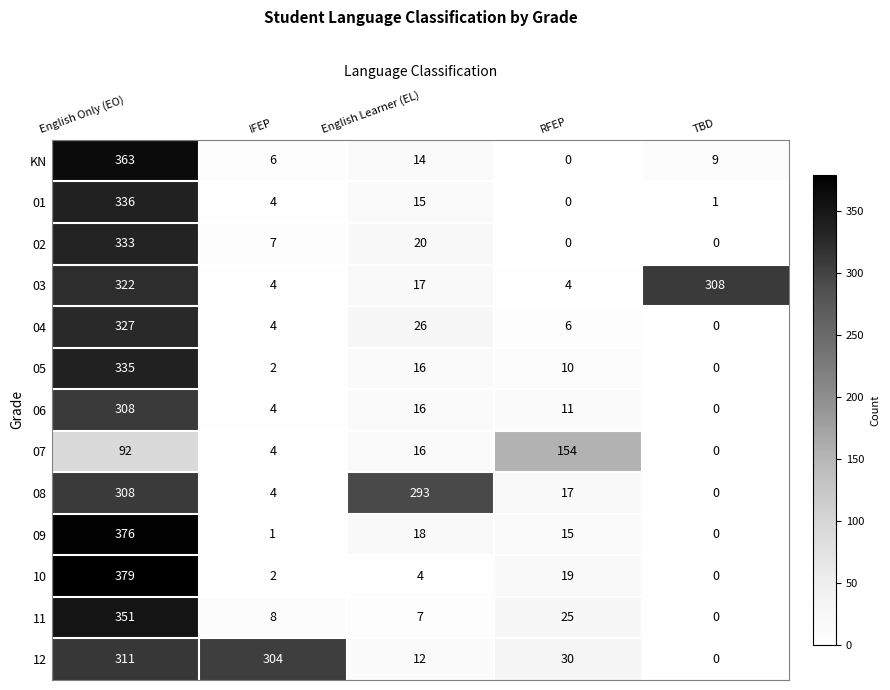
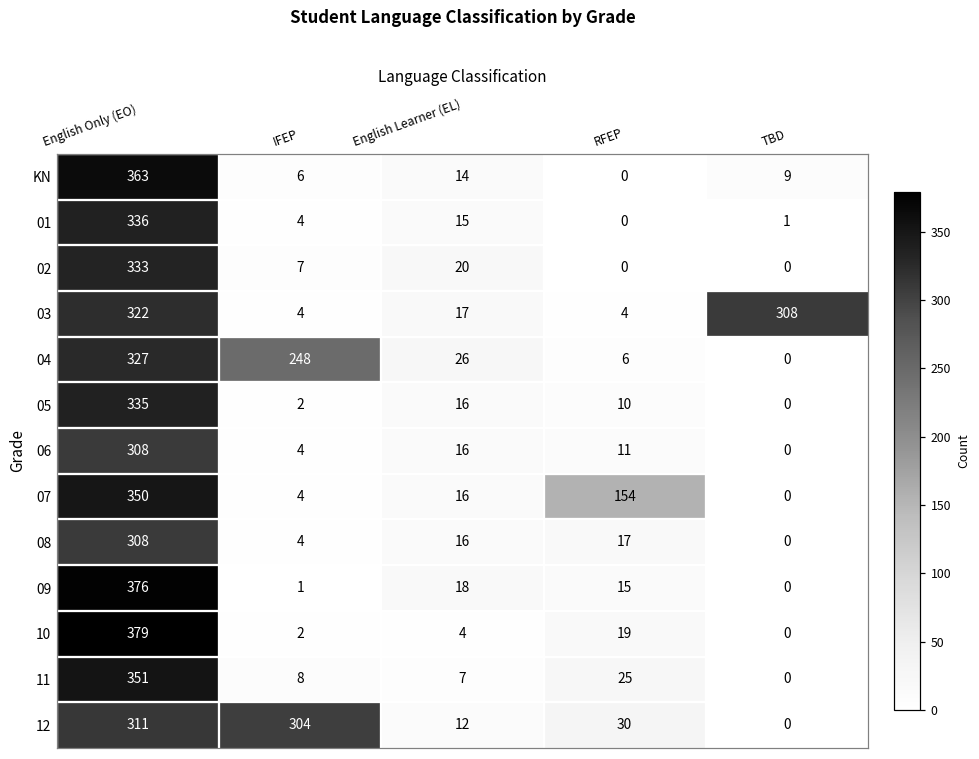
  {
    "KN": {
      "English Only (EO)": 363,
      "IFEP": 6,
      "English Learner (EL)": 14,
      "RFEP": 0,
      "TBD": 9
    },
    "01": {
      "English Only (EO)": 336,
      "IFEP": 4,
      "English Learner (EL)": 15,
      "RFEP": 0,
      "TBD": 1
    },
    "02": {
      "English Only (EO)": 333,
      "IFEP": 7,
      "English Learner (EL)": 20,
      "RFEP": 0,
      "TBD": 0
    },
    "03": {
      "English Only (EO)": 322,
      "IFEP": 4,
      "English Learner (EL)": 17,
      "RFEP": 4,
      "TBD": 308
    },
    "04": {
      "English Only (EO)": 327,
-     "IFEP": 4,
+     "IFEP": 248,
      "English Learner (EL)": 26,
      "RFEP": 6,
      "TBD": 0
    },
    "05": {
      "English Only (EO)": 335,
      "IFEP": 2,
      "English Learner (EL)": 16,
      "RFEP": 10,
      "TBD": 0
    },
    "06": {
      "English Only (EO)": 308,
      "IFEP": 4,
      "English Learner (EL)": 16,
      "RFEP": 11,
      "TBD": 0
    },
    "07": {
-     "English Only (EO)": 92,
+     "English Only (EO)": 350,
      "IFEP": 4,
      "English Learner (EL)": 16,
      "RFEP": 154,
      "TBD": 0
    },
    "08": {
      "English Only (EO)": 308,
      "IFEP": 4,
-     "English Learner (EL)": 293,
+     "English Learner (EL)": 16,
      "RFEP": 17,
      "TBD": 0
    },
    "09": {
      "English Only (EO)": 376,
      "IFEP": 1,
      "English Learner (EL)": 18,
      "RFEP": 15,
      "TBD": 0
    },
    "10": {
      "English Only (EO)": 379,
      "IFEP": 2,
      "English Learner (EL)": 4,
      "RFEP": 19,
      "TBD": 0
    },
    "11": {
      "English Only (EO)": 351,
      "IFEP": 8,
      "English Learner (EL)": 7,
      "RFEP": 25,
      "TBD": 0
    },
    "12": {
      "English Only (EO)": 311,
      "IFEP": 304,
      "English Learner (EL)": 12,
      "RFEP": 30,
      "TBD": 0
    }
  }
